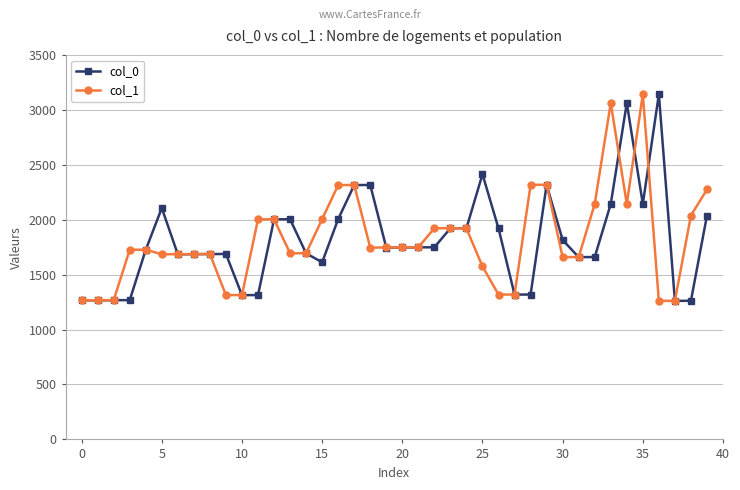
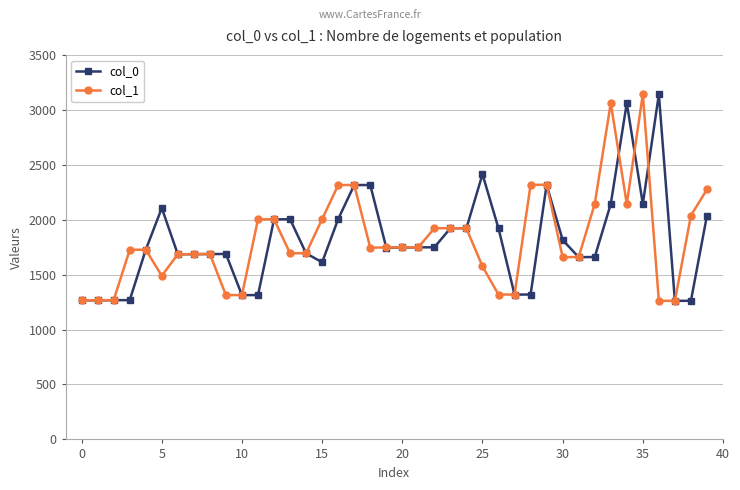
  {
    "col_0": {
      "5": 2110,
      "15": 1610,
      "25": 2410,
      "30": 1820,
      "35": 2140
    },
    "col_1": {
-     "5": 1690,
+     "5": 1490,
      "15": 2010,
      "25": 1580,
      "30": 1660,
      "35": 3140
    }
  }
